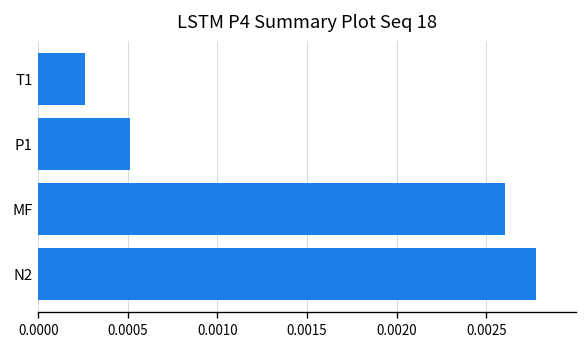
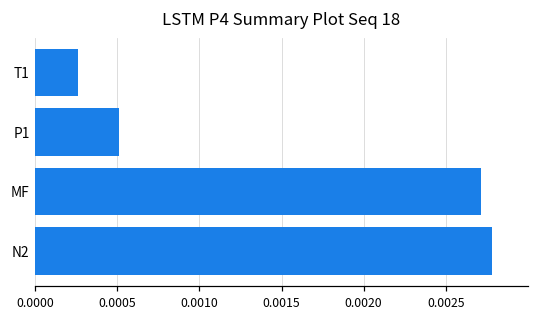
  {
    "T1": 0.00026,
    "P1": 0.00051,
-   "MF": 0.00260,
+   "MF": 0.00271,
    "N2": 0.00278
  }
